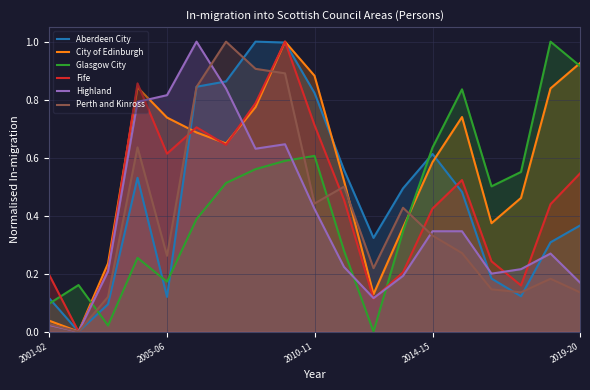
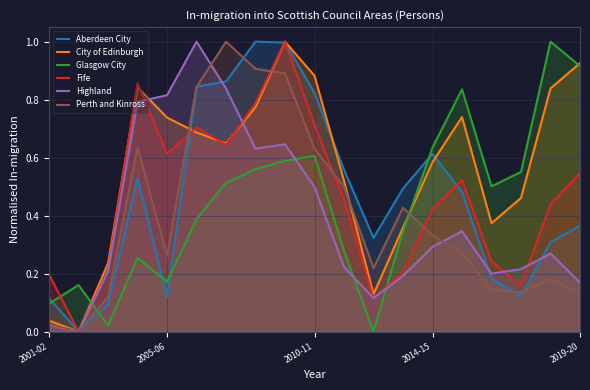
  {
    "Aberdeen City": {
      "2001-02": 0.12,
      "2005-06": 0.12,
      "2010-11": 0.82,
      "2014-15": 0.61,
      "2019-20": 0.37
    },
    "City of Edinburgh": {
      "2001-02": 0.04,
      "2005-06": 0.74,
      "2010-11": 0.88,
      "2014-15": 0.58,
      "2019-20": 0.93
    },
    "Glasgow City": {
      "2001-02": 0.10,
      "2005-06": 0.17,
      "2010-11": 0.61,
      "2014-15": 0.63,
      "2019-20": 0.92
    },
    "Fife": {
      "2001-02": 0.20,
      "2005-06": 0.61,
      "2010-11": 0.71,
      "2014-15": 0.42,
      "2019-20": 0.55
    },
    "Highland": {
      "2005-06": 0.82,
-     "2010-11": 0.42,
-     "2014-15": 0.35,
+     "2010-11": 0.50,
+     "2014-15": 0.29,
      "2019-20": 0.17
    },
    "Perth and Kinross": {
      "2005-06": 0.26,
-     "2010-11": 0.44,
+     "2010-11": 0.63,
      "2014-15": 0.33,
      "2019-20": 0.14
    }
  }
